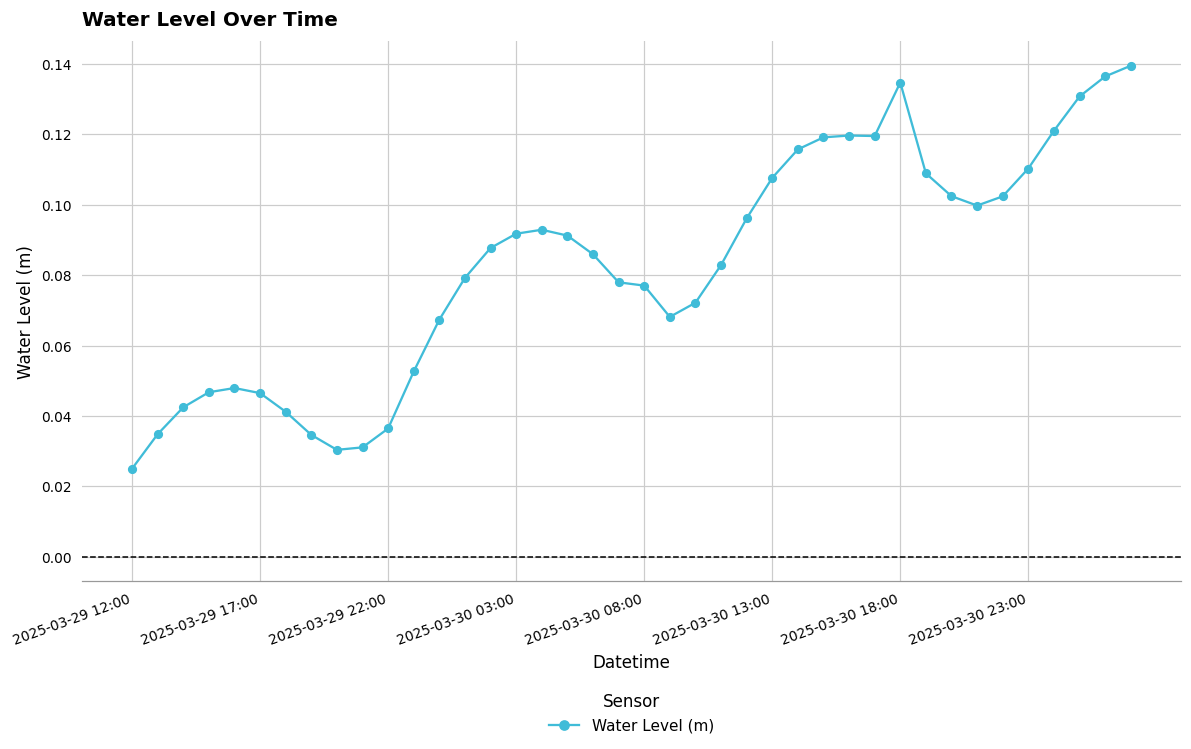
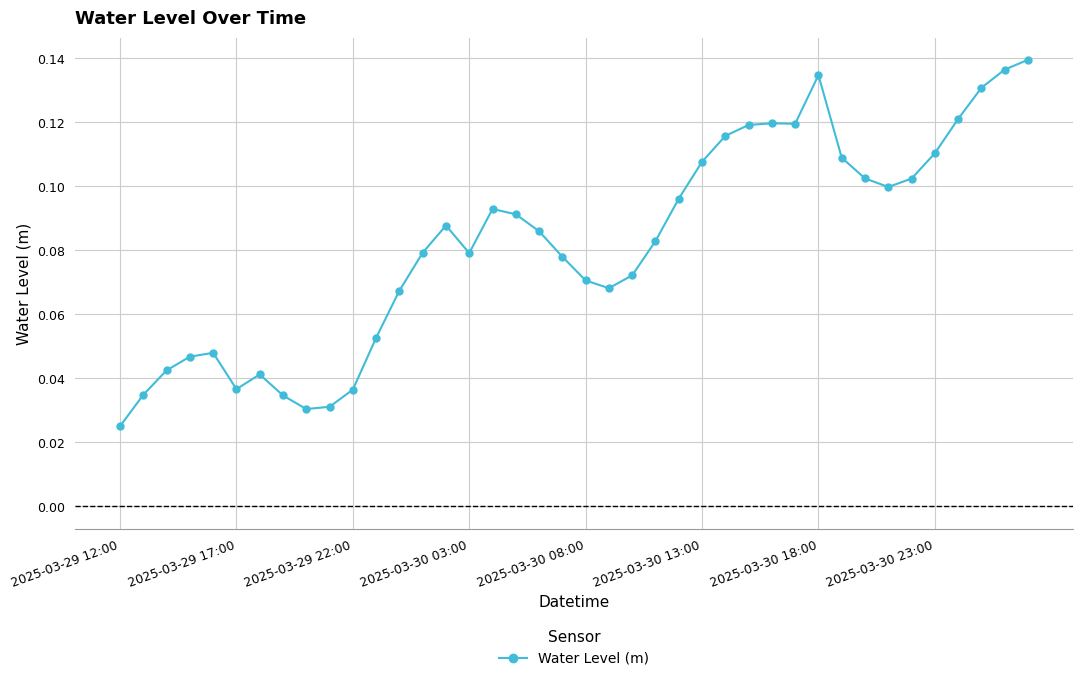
  {
    "2025-03-29 12:00": 0.025,
-   "2025-03-29 17:00": 0.046,
+   "2025-03-29 17:00": 0.037,
    "2025-03-29 22:00": 0.036,
-   "2025-03-30 03:00": 0.092,
-   "2025-03-30 08:00": 0.077,
+   "2025-03-30 03:00": 0.079,
+   "2025-03-30 08:00": 0.071,
    "2025-03-30 13:00": 0.108,
    "2025-03-30 18:00": 0.135,
    "2025-03-30 23:00": 0.110
  }
